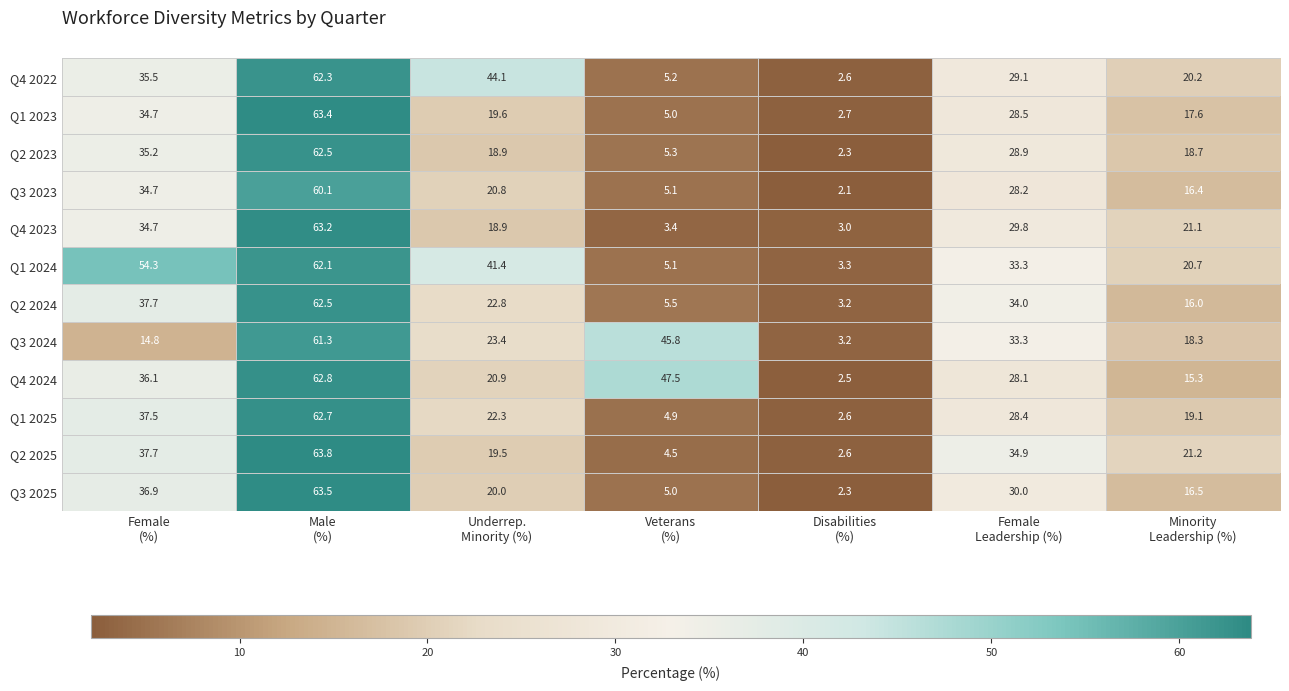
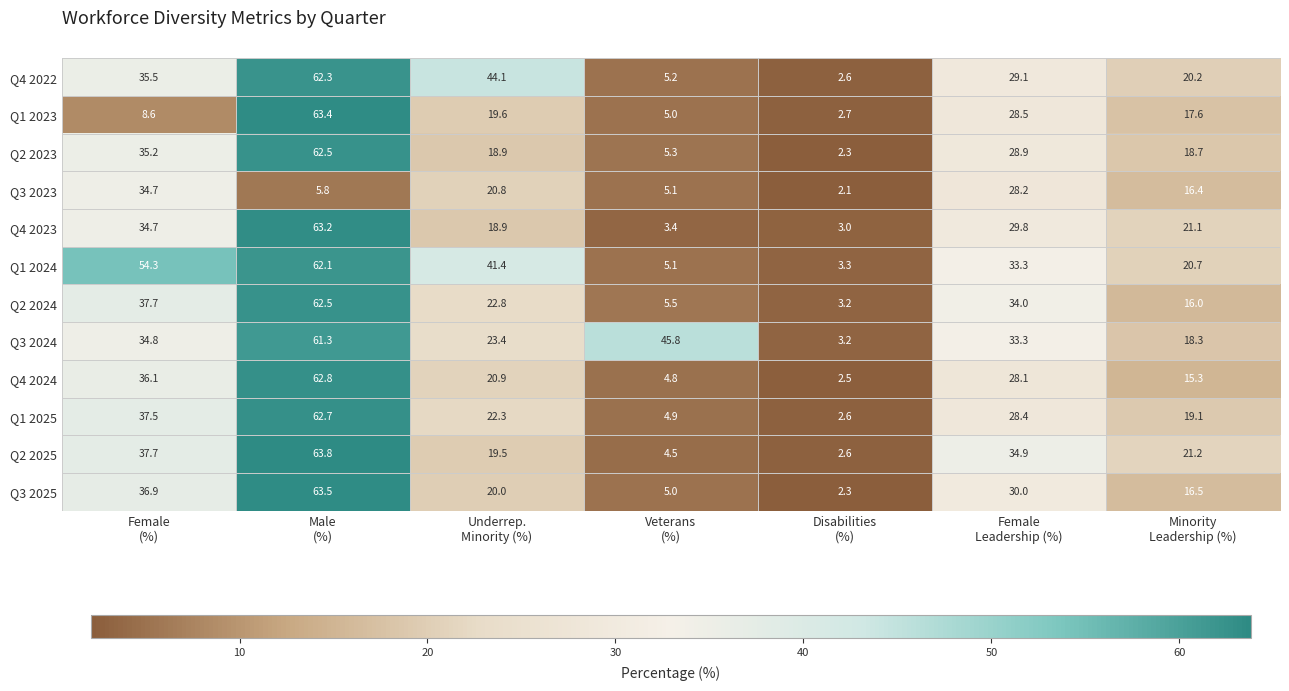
  {
    "Q4 2022": {
      "Female (%)": 35.5,
      "Male (%)": 62.3,
      "Underrep. Minority (%)": 44.1,
      "Veterans (%)": 5.2,
      "Disabilities (%)": 2.6,
      "Female Leadership (%)": 29.1,
      "Minority Leadership (%)": 20.2
    },
    "Q1 2023": {
-     "Female (%)": 34.7,
+     "Female (%)": 8.6,
      "Male (%)": 63.4,
      "Underrep. Minority (%)": 19.6,
      "Veterans (%)": 5.0,
      "Disabilities (%)": 2.7,
      "Female Leadership (%)": 28.5,
      "Minority Leadership (%)": 17.6
    },
    "Q2 2023": {
      "Female (%)": 35.2,
      "Male (%)": 62.5,
      "Underrep. Minority (%)": 18.9,
      "Veterans (%)": 5.3,
      "Disabilities (%)": 2.3,
      "Female Leadership (%)": 28.9,
      "Minority Leadership (%)": 18.7
    },
    "Q3 2023": {
      "Female (%)": 34.7,
-     "Male (%)": 60.1,
+     "Male (%)": 5.8,
      "Underrep. Minority (%)": 20.8,
      "Veterans (%)": 5.1,
      "Disabilities (%)": 2.1,
      "Female Leadership (%)": 28.2,
      "Minority Leadership (%)": 16.4
    },
    "Q4 2023": {
      "Female (%)": 34.7,
      "Male (%)": 63.2,
      "Underrep. Minority (%)": 18.9,
      "Veterans (%)": 3.4,
      "Disabilities (%)": 3.0,
      "Female Leadership (%)": 29.8,
      "Minority Leadership (%)": 21.1
    },
    "Q1 2024": {
      "Female (%)": 54.3,
      "Male (%)": 62.1,
      "Underrep. Minority (%)": 41.4,
      "Veterans (%)": 5.1,
      "Disabilities (%)": 3.3,
      "Female Leadership (%)": 33.3,
      "Minority Leadership (%)": 20.7
    },
    "Q2 2024": {
      "Female (%)": 37.7,
      "Male (%)": 62.5,
      "Underrep. Minority (%)": 22.8,
      "Veterans (%)": 5.5,
      "Disabilities (%)": 3.2,
      "Female Leadership (%)": 34.0,
      "Minority Leadership (%)": 16.0
    },
    "Q3 2024": {
-     "Female (%)": 14.8,
+     "Female (%)": 34.8,
      "Male (%)": 61.3,
      "Underrep. Minority (%)": 23.4,
      "Veterans (%)": 45.8,
      "Disabilities (%)": 3.2,
      "Female Leadership (%)": 33.3,
      "Minority Leadership (%)": 18.3
    },
    "Q4 2024": {
      "Female (%)": 36.1,
      "Male (%)": 62.8,
      "Underrep. Minority (%)": 20.9,
-     "Veterans (%)": 47.5,
+     "Veterans (%)": 4.8,
      "Disabilities (%)": 2.5,
      "Female Leadership (%)": 28.1,
      "Minority Leadership (%)": 15.3
    },
    "Q1 2025": {
      "Female (%)": 37.5,
      "Male (%)": 62.7,
      "Underrep. Minority (%)": 22.3,
      "Veterans (%)": 4.9,
      "Disabilities (%)": 2.6,
      "Female Leadership (%)": 28.4,
      "Minority Leadership (%)": 19.1
    },
    "Q2 2025": {
      "Female (%)": 37.7,
      "Male (%)": 63.8,
      "Underrep. Minority (%)": 19.5,
      "Veterans (%)": 4.5,
      "Disabilities (%)": 2.6,
      "Female Leadership (%)": 34.9,
      "Minority Leadership (%)": 21.2
    },
    "Q3 2025": {
      "Female (%)": 36.9,
      "Male (%)": 63.5,
      "Underrep. Minority (%)": 20.0,
      "Veterans (%)": 5.0,
      "Disabilities (%)": 2.3,
      "Female Leadership (%)": 30.0,
      "Minority Leadership (%)": 16.5
    }
  }
